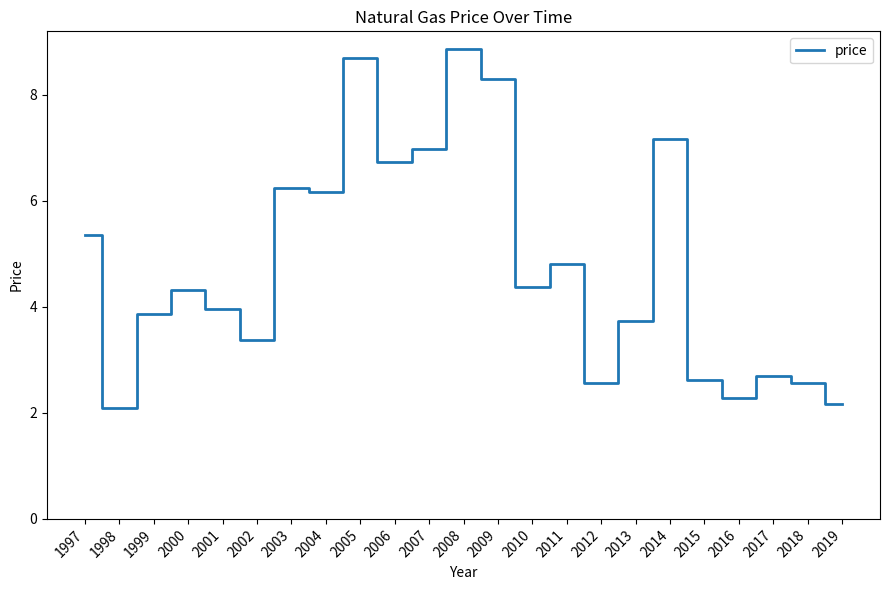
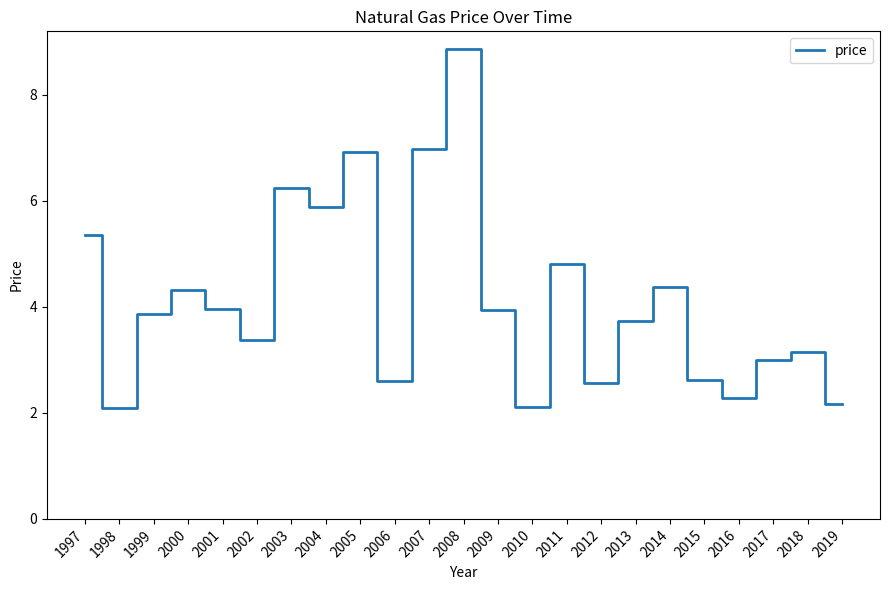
  {
    "1997": 5.4,
    "1998": 2.1,
    "1999": 3.9,
    "2000": 4.3,
    "2001": 4.0,
    "2002": 3.4,
    "2003": 6.2,
-   "2004": 6.2,
-   "2005": 8.7,
-   "2006": 6.7,
+   "2004": 5.9,
+   "2005": 6.9,
+   "2006": 2.6,
    "2007": 7.0,
    "2008": 8.9,
-   "2009": 8.3,
-   "2010": 4.4,
+   "2009": 3.9,
+   "2010": 2.1,
    "2011": 4.8,
    "2012": 2.6,
    "2013": 3.7,
-   "2014": 7.2,
+   "2014": 4.4,
    "2015": 2.6,
    "2016": 2.3,
-   "2017": 2.7,
-   "2018": 2.6,
+   "2017": 3.0,
+   "2018": 3.2,
    "2019": 2.2
  }
